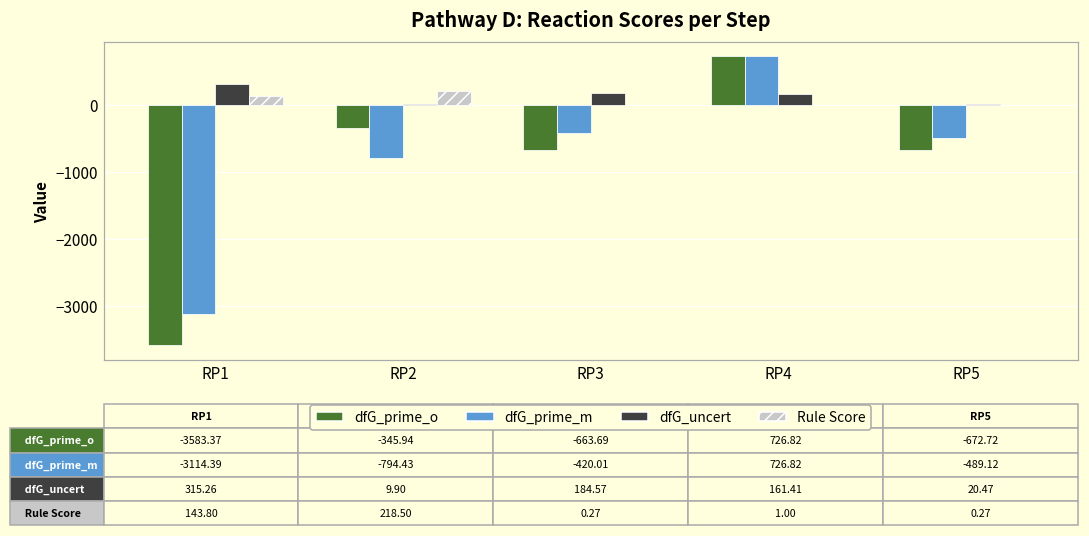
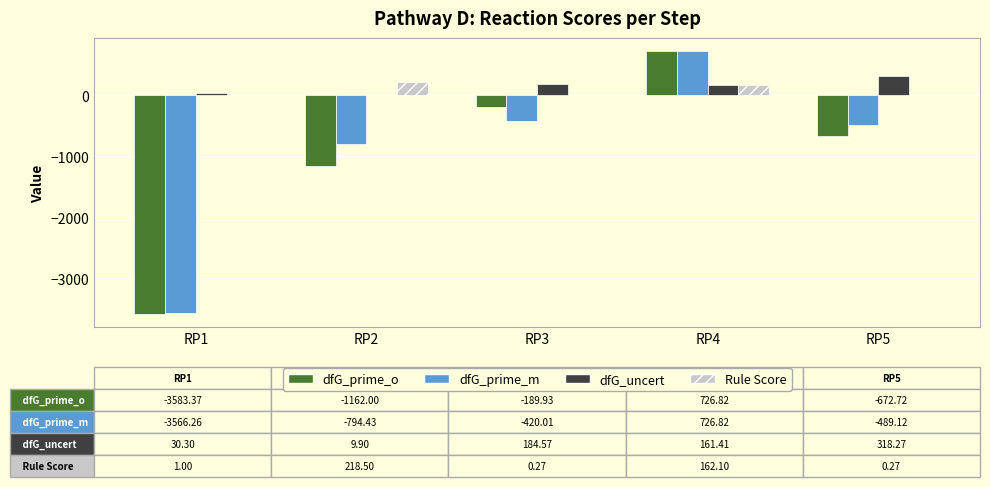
  {
    "dfG_prime_o": {
-     "RP2": -345.94,
-     "RP3": -663.69
+     "RP2": -1162.00,
+     "RP3": -189.93
    },
    "dfG_prime_m": {
-     "RP1": -3114.39
+     "RP1": -3566.26
    },
    "dfG_uncert": {
-     "RP1": 315.26,
-     "RP5": 20.47
+     "RP1": 30.30,
+     "RP5": 318.27
    },
    "Rule Score": {
-     "RP1": 143.80,
-     "RP4": 1.00
+     "RP1": 1.00,
+     "RP4": 162.10
    }
  }
